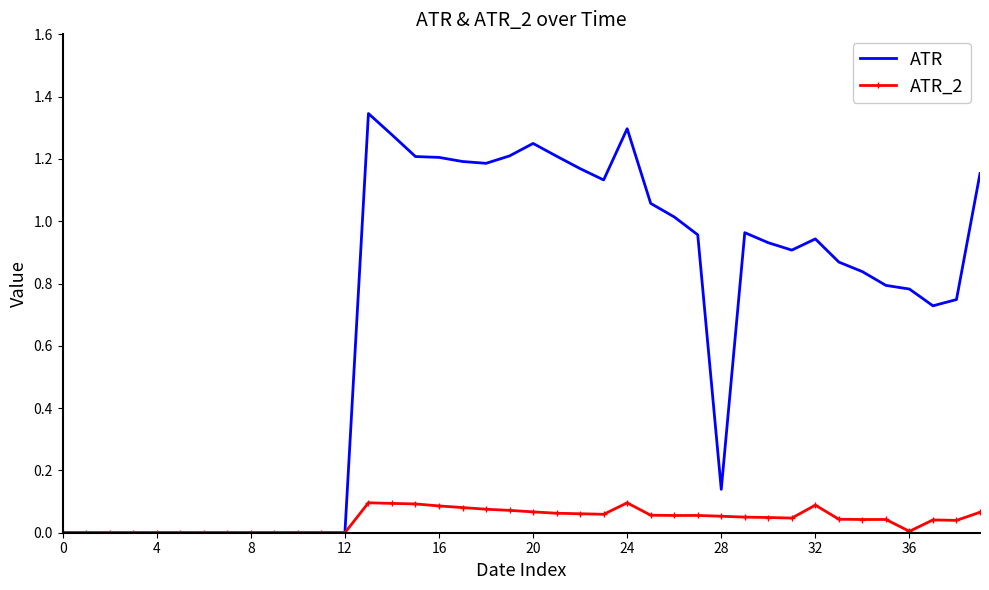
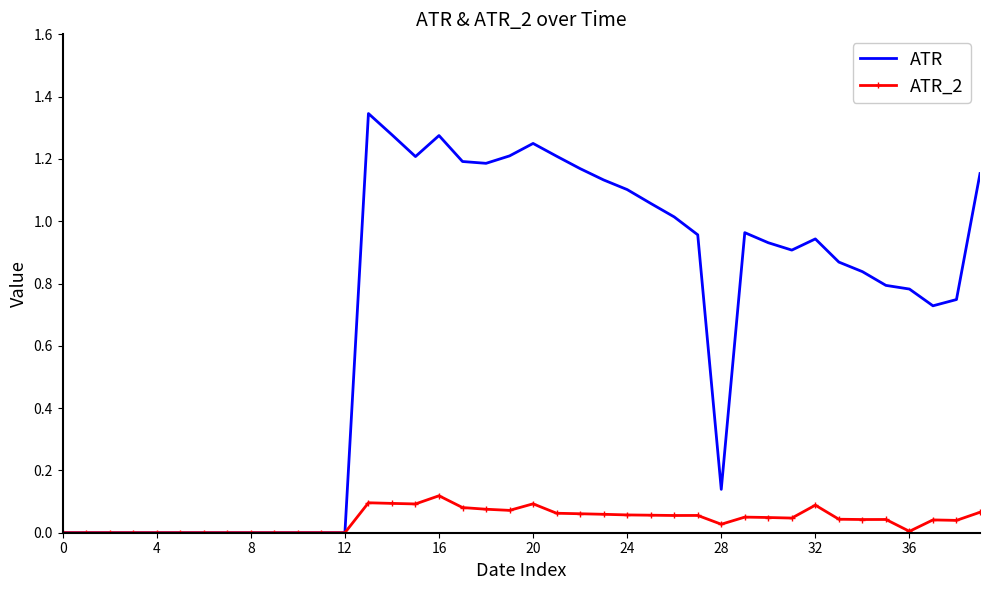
  {
    "ATR": {
-     "16": 1.20,
+     "16": 1.28,
      "20": 1.25,
-     "24": 1.30,
+     "24": 1.10,
      "28": 0.14,
      "32": 0.94,
      "36": 0.78
    },
    "ATR_2": {
-     "16": 0.09,
-     "20": 0.07,
-     "24": 0.10,
-     "28": 0.05,
+     "16": 0.12,
+     "20": 0.09,
+     "24": 0.06,
+     "28": 0.03,
      "32": 0.09,
      "36": 0.00
    }
  }
